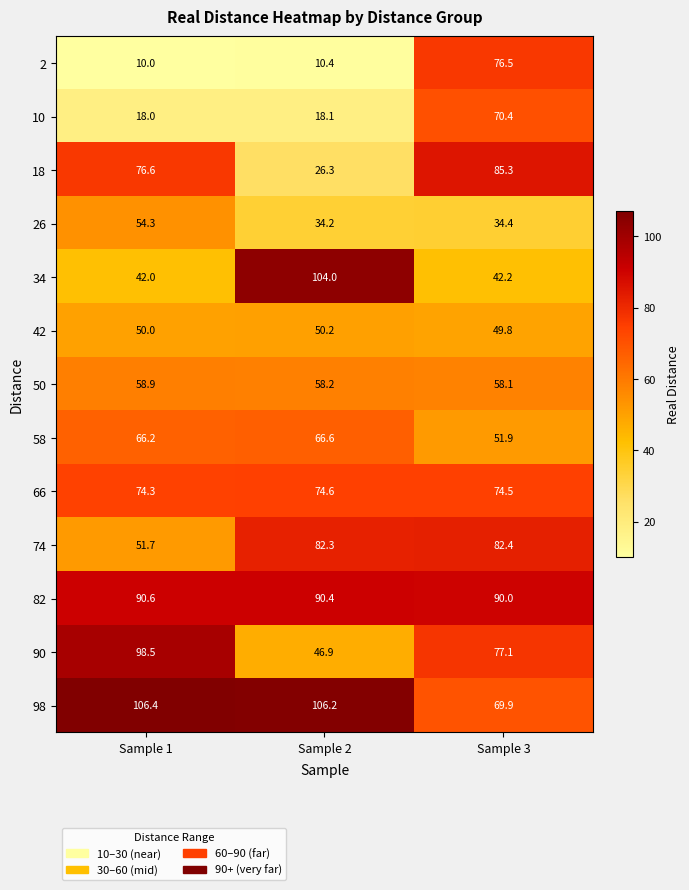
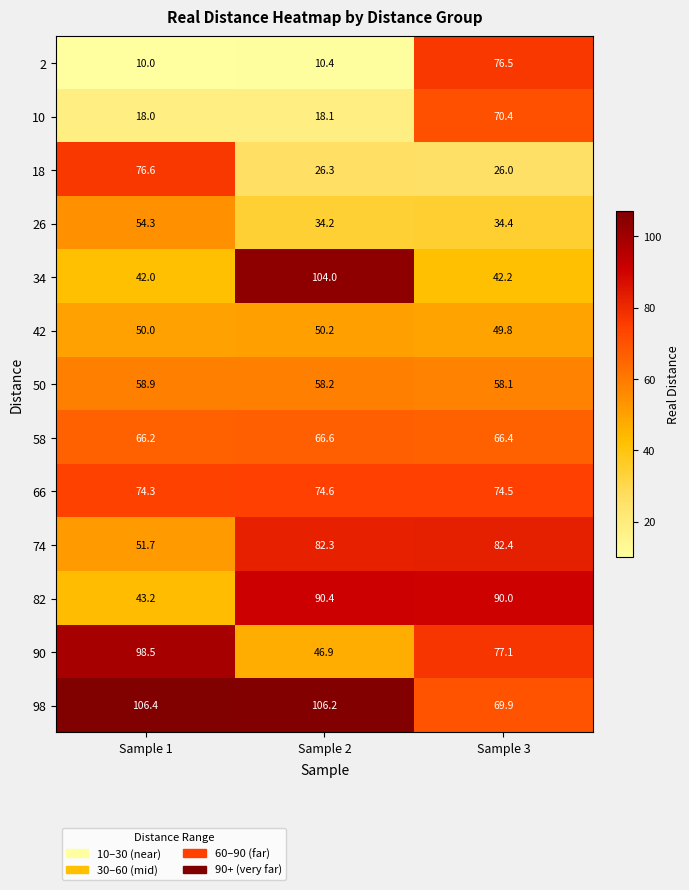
  {
    "2": {
      "Sample 1": 10.0,
      "Sample 2": 10.4,
      "Sample 3": 76.5
    },
    "10": {
      "Sample 1": 18.0,
      "Sample 2": 18.1,
      "Sample 3": 70.4
    },
    "18": {
      "Sample 1": 76.6,
      "Sample 2": 26.3,
-     "Sample 3": 85.3
+     "Sample 3": 26.0
    },
    "26": {
      "Sample 1": 54.3,
      "Sample 2": 34.2,
      "Sample 3": 34.4
    },
    "34": {
      "Sample 1": 42.0,
      "Sample 2": 104.0,
      "Sample 3": 42.2
    },
    "42": {
      "Sample 1": 50.0,
      "Sample 2": 50.2,
      "Sample 3": 49.8
    },
    "50": {
      "Sample 1": 58.9,
      "Sample 2": 58.2,
      "Sample 3": 58.1
    },
    "58": {
      "Sample 1": 66.2,
      "Sample 2": 66.6,
-     "Sample 3": 51.9
+     "Sample 3": 66.4
    },
    "66": {
      "Sample 1": 74.3,
      "Sample 2": 74.6,
      "Sample 3": 74.5
    },
    "74": {
      "Sample 1": 51.7,
      "Sample 2": 82.3,
      "Sample 3": 82.4
    },
    "82": {
-     "Sample 1": 90.6,
+     "Sample 1": 43.2,
      "Sample 2": 90.4,
      "Sample 3": 90.0
    },
    "90": {
      "Sample 1": 98.5,
      "Sample 2": 46.9,
      "Sample 3": 77.1
    },
    "98": {
      "Sample 1": 106.4,
      "Sample 2": 106.2,
      "Sample 3": 69.9
    }
  }
